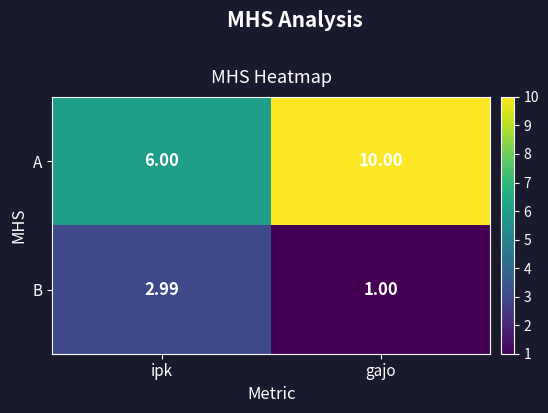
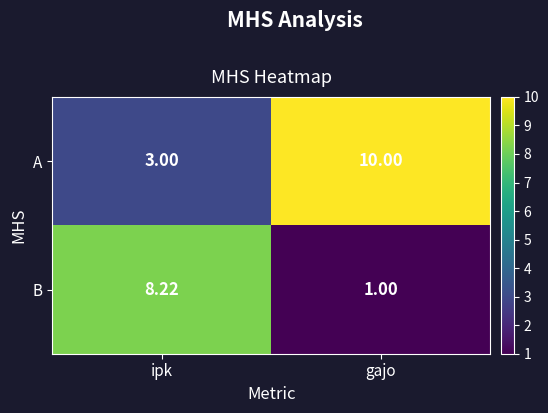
  {
    "A": {
-     "ipk": 6.00,
+     "ipk": 3.00,
      "gajo": 10.00
    },
    "B": {
-     "ipk": 2.99,
+     "ipk": 8.22,
      "gajo": 1.00
    }
  }
